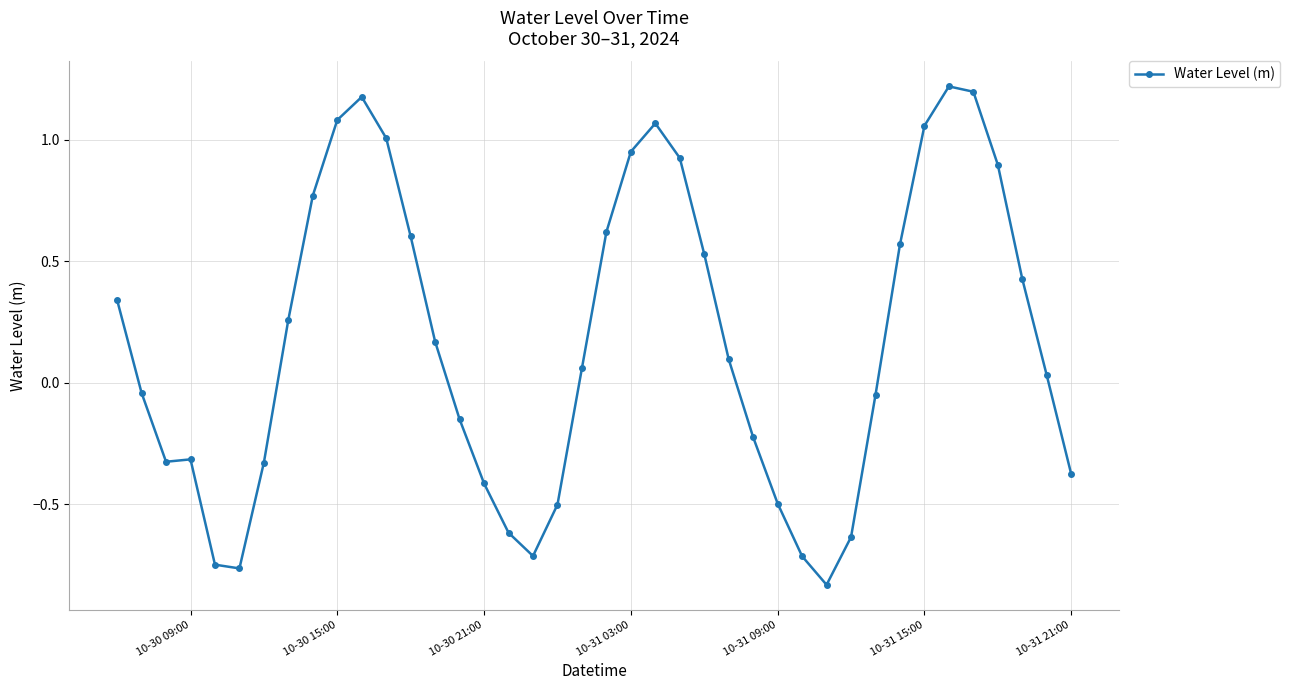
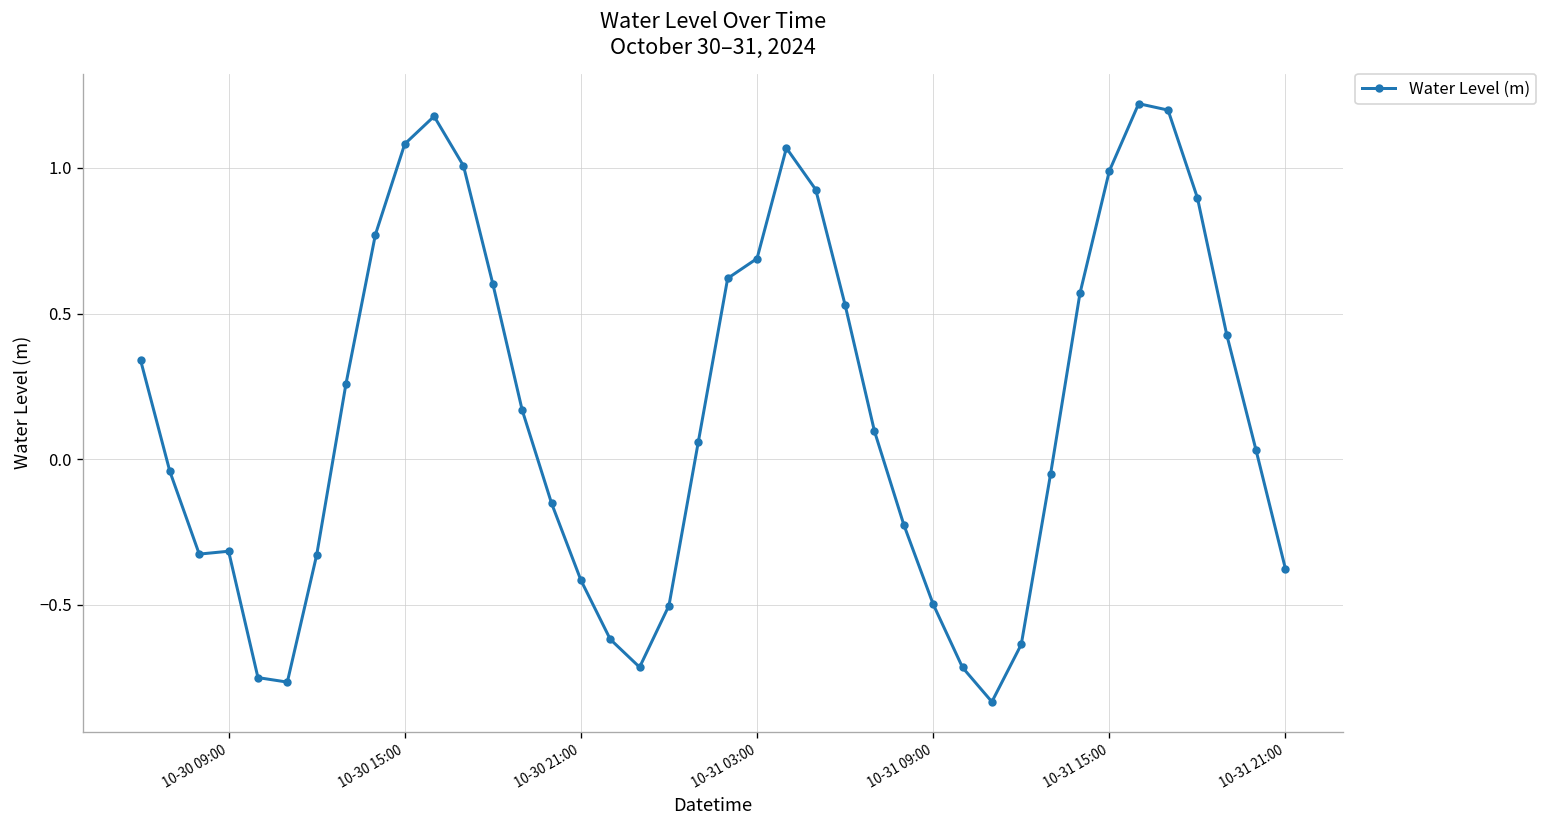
  {
    "10-30 09:00": -0.32,
    "10-30 15:00": 1.08,
    "10-30 21:00": -0.41,
-   "10-31 03:00": 0.95,
+   "10-31 03:00": 0.69,
    "10-31 09:00": -0.50,
-   "10-31 15:00": 1.06,
+   "10-31 15:00": 0.99,
    "10-31 21:00": -0.38
  }
